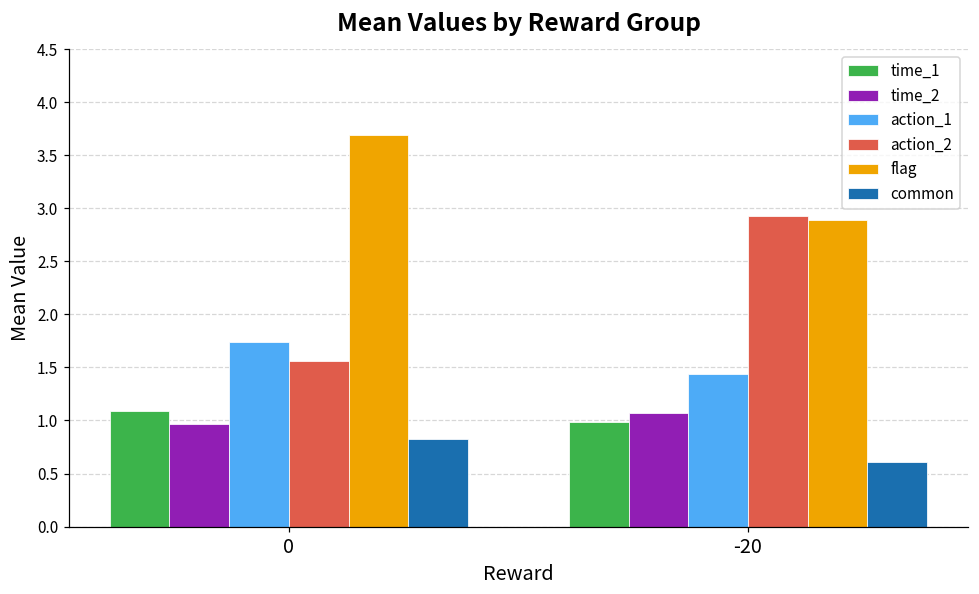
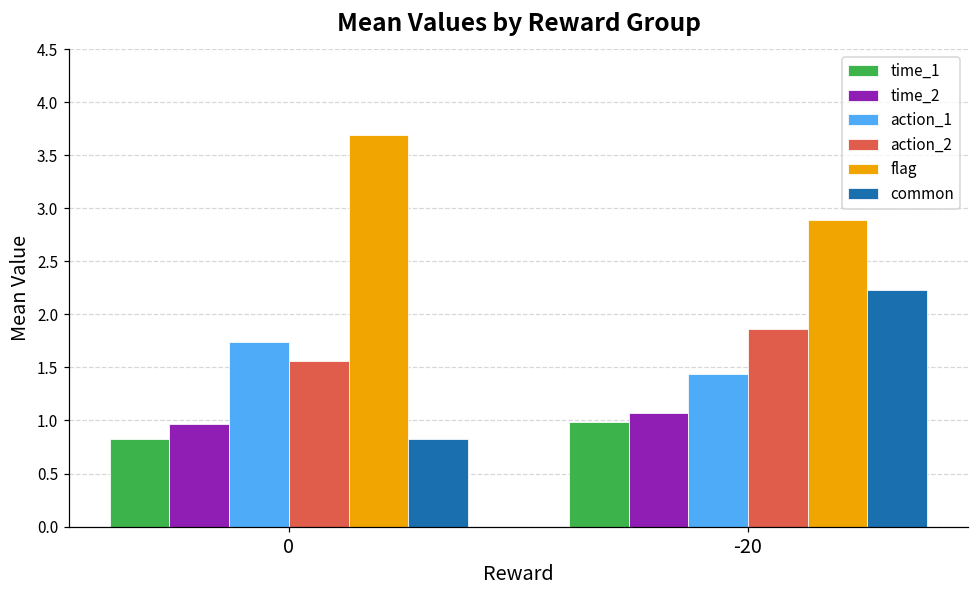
  {
    "time_1": {
-     "0": 1.1,
+     "0": 0.8,
      "-20": 1.0
    },
    "time_2": {
      "0": 1.0,
      "-20": 1.1
    },
    "action_1": {
      "0": 1.7,
      "-20": 1.4
    },
    "action_2": {
      "0": 1.6,
-     "-20": 2.9
+     "-20": 1.9
    },
    "flag": {
      "0": 3.7,
      "-20": 2.9
    },
    "common": {
      "0": 0.8,
-     "-20": 0.6
+     "-20": 2.2
    }
  }
